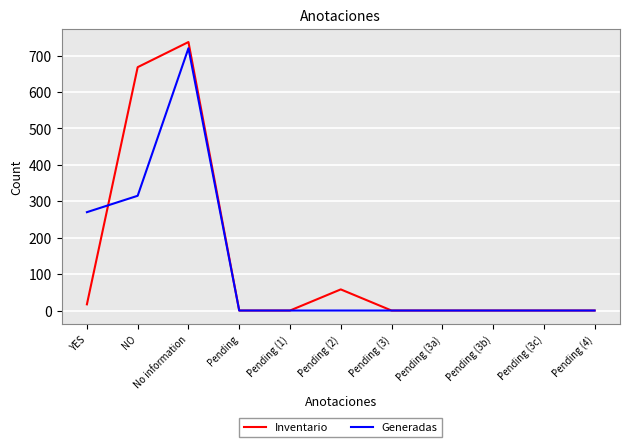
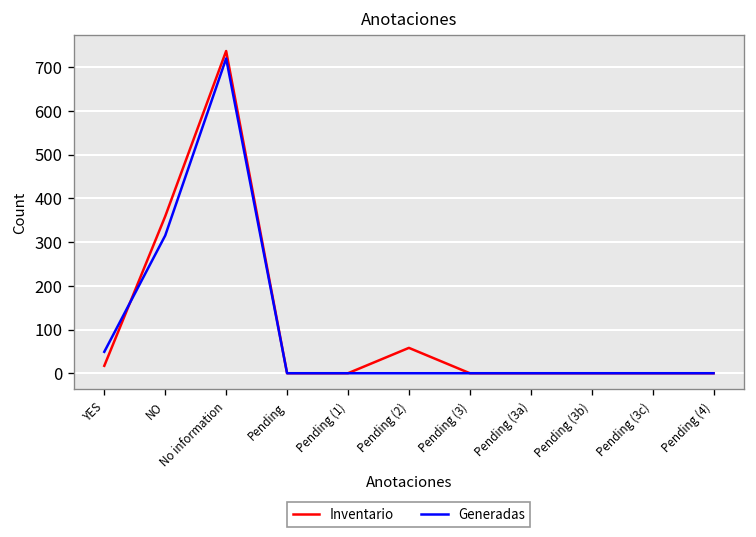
  {
    "Inventario": {
      "YES": 20,
-     "NO": 670,
+     "NO": 360,
      "No information": 740,
      "Pending (2)": 60
    },
    "Generadas": {
-     "YES": 270,
+     "YES": 50,
      "NO": 320,
      "No information": 720,
      "Pending (2)": 0
    }
  }
